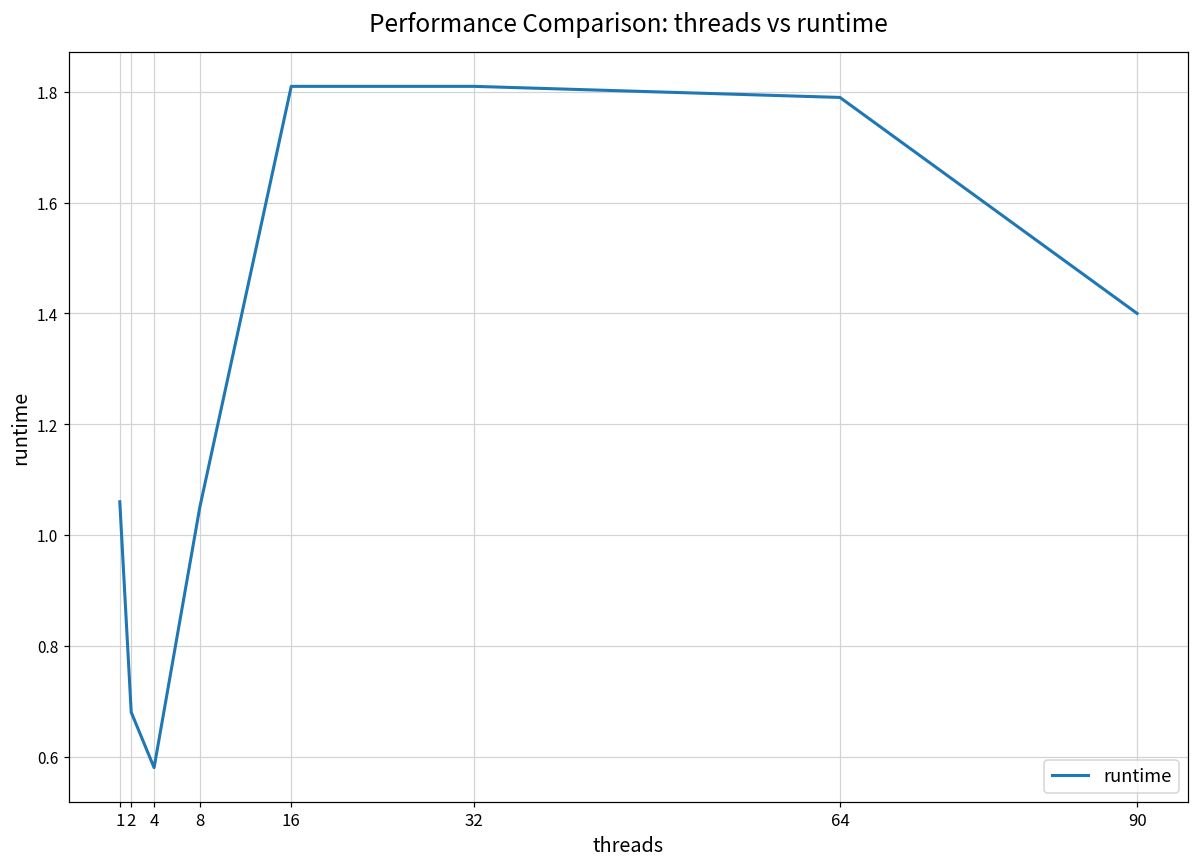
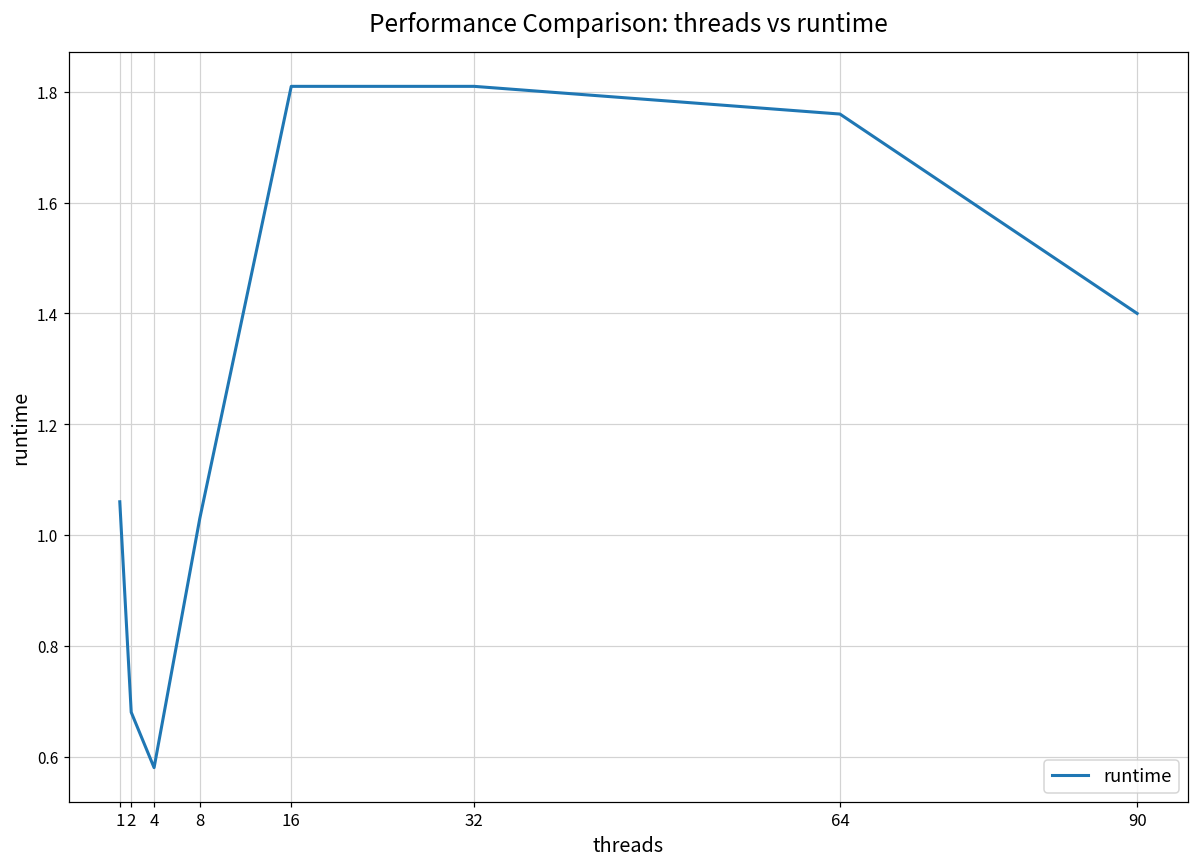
  {
    "1": 1.06,
    "2": 0.68,
    "4": 0.58,
-   "8": 1.05,
+   "8": 1.03,
    "16": 1.81,
    "32": 1.81,
-   "64": 1.79,
+   "64": 1.76,
    "90": 1.40
  }
